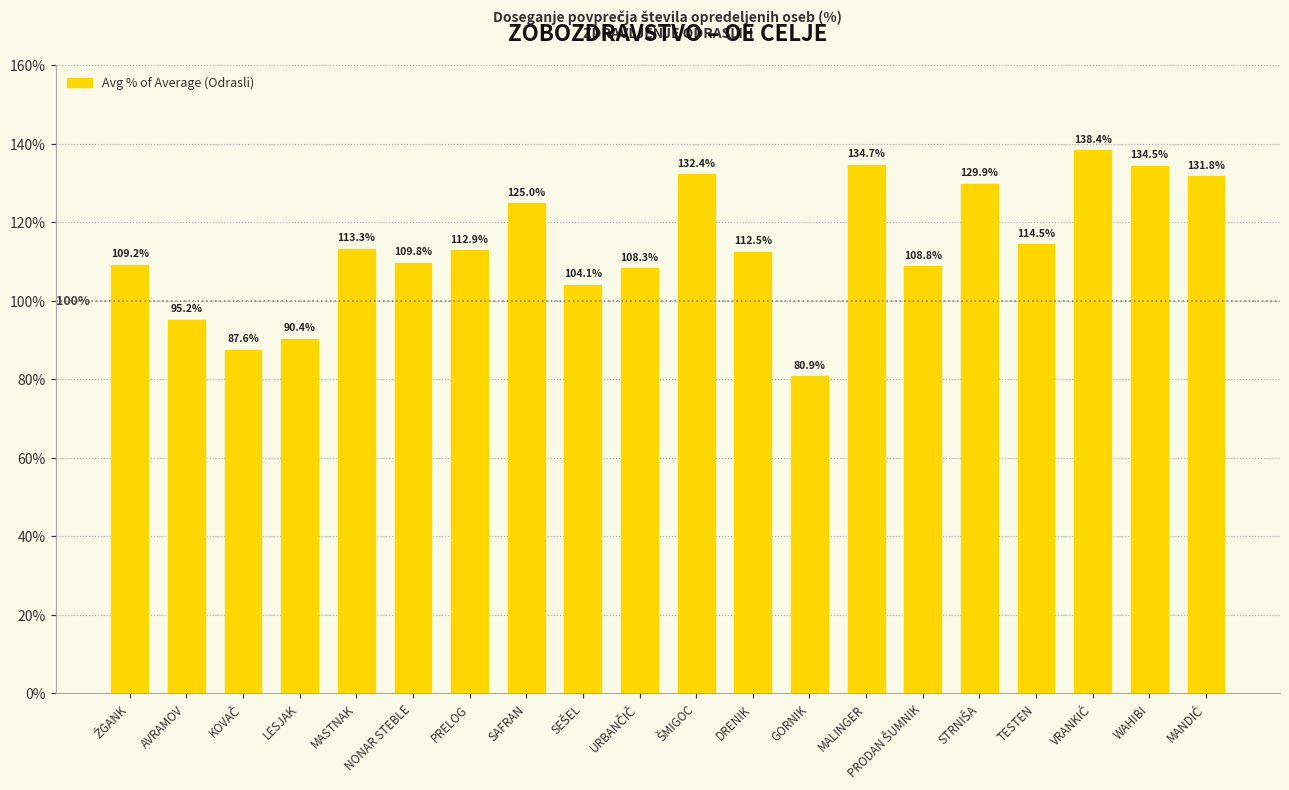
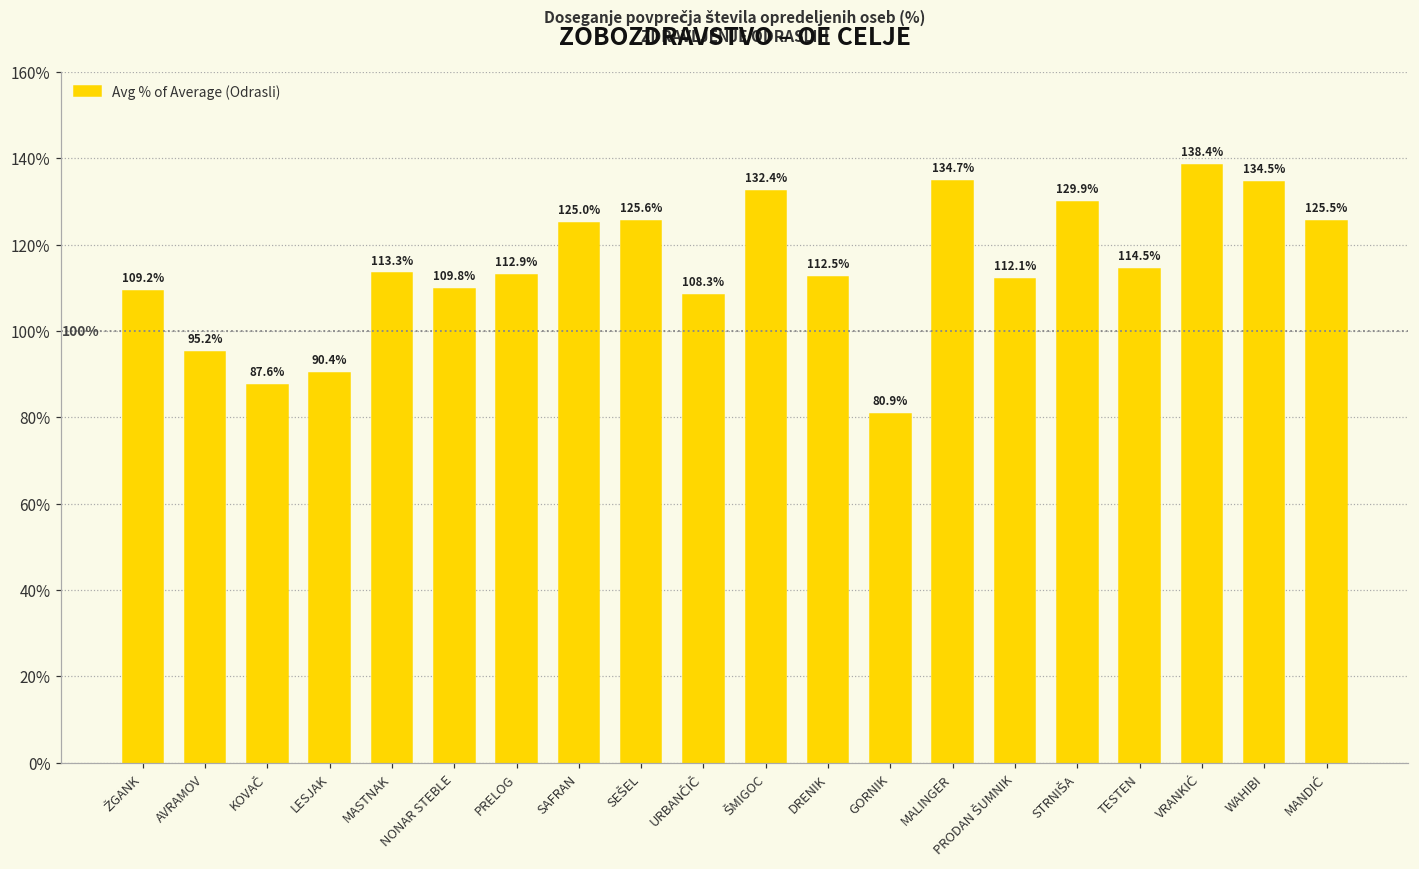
  {
    "ŽGANK": "109.2%",
    "AVRAMOV": "95.2%",
    "KOVAČ": "87.6%",
    "LESJAK": "90.4%",
    "MASTNAK": "113.3%",
    "NONAR STEBLE": "109.8%",
    "PRELOG": "112.9%",
    "SAFRAN": "125.0%",
-   "SEŠEL": "104.1%",
+   "SEŠEL": "125.6%",
    "URBANČIČ": "108.3%",
    "ŠMIGOC": "132.4%",
    "DRENIK": "112.5%",
    "GORNIK": "80.9%",
    "MALINGER": "134.7%",
-   "PRODAN ŠUMNIK": "108.8%",
+   "PRODAN ŠUMNIK": "112.1%",
    "STRNIŠA": "129.9%",
    "TESTEN": "114.5%",
    "VRANKIĆ": "138.4%",
    "WAHIBI": "134.5%",
-   "MANDIĆ": "131.8%"
+   "MANDIĆ": "125.5%"
  }
